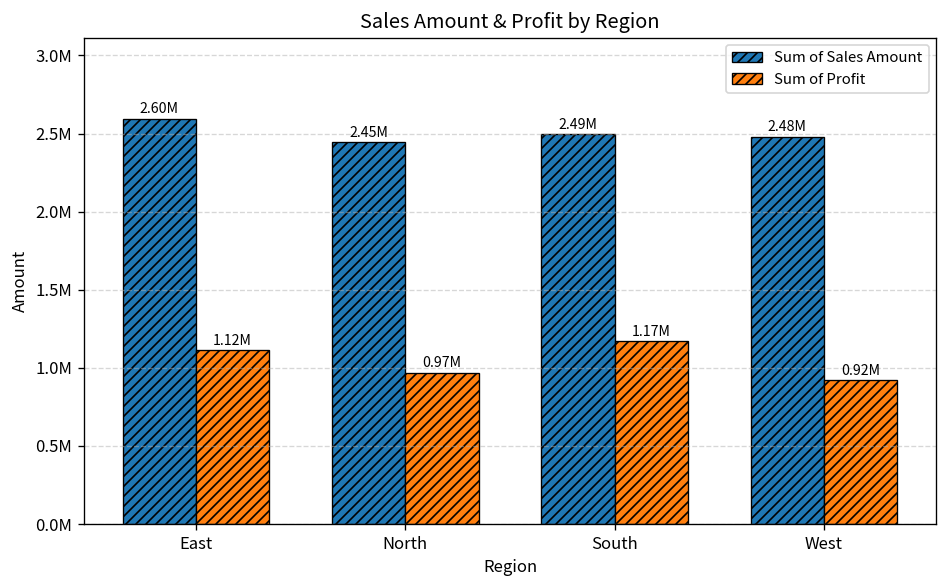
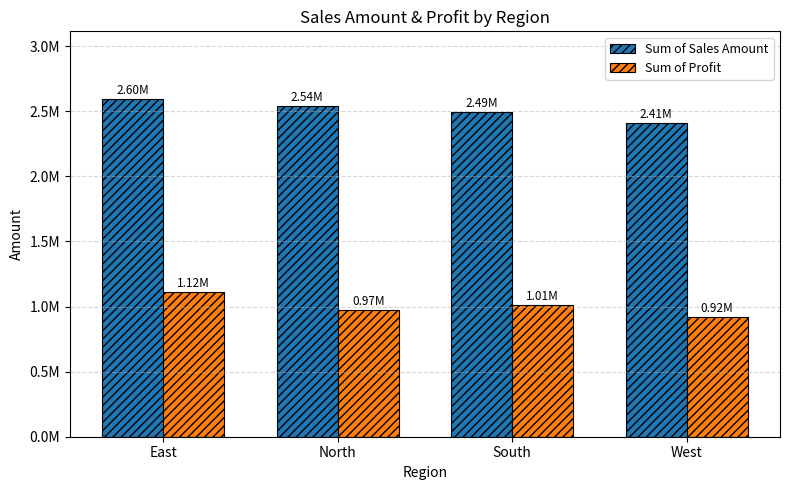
  {
    "Sum of Sales Amount": {
      "East": "2.60M",
-     "North": "2.45M",
+     "North": "2.54M",
      "South": "2.49M",
-     "West": "2.48M"
+     "West": "2.41M"
    },
    "Sum of Profit": {
      "East": "1.12M",
      "North": "0.97M",
-     "South": "1.17M",
+     "South": "1.01M",
      "West": "0.92M"
    }
  }
